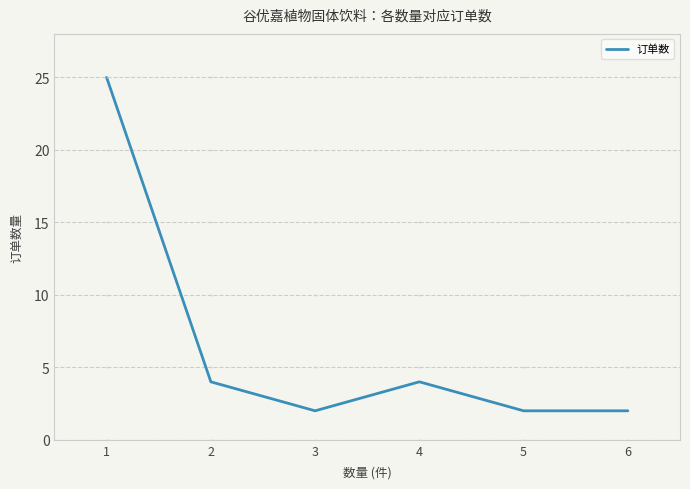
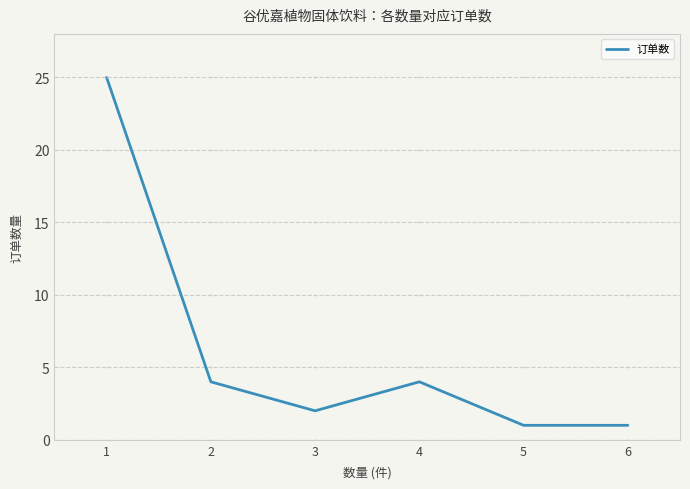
  {
    "订单数": {
      "2": 4,
      "3": 2,
      "4": 4,
-     "5": 2,
-     "6": 2
+     "5": 1,
+     "6": 1
    }
  }
